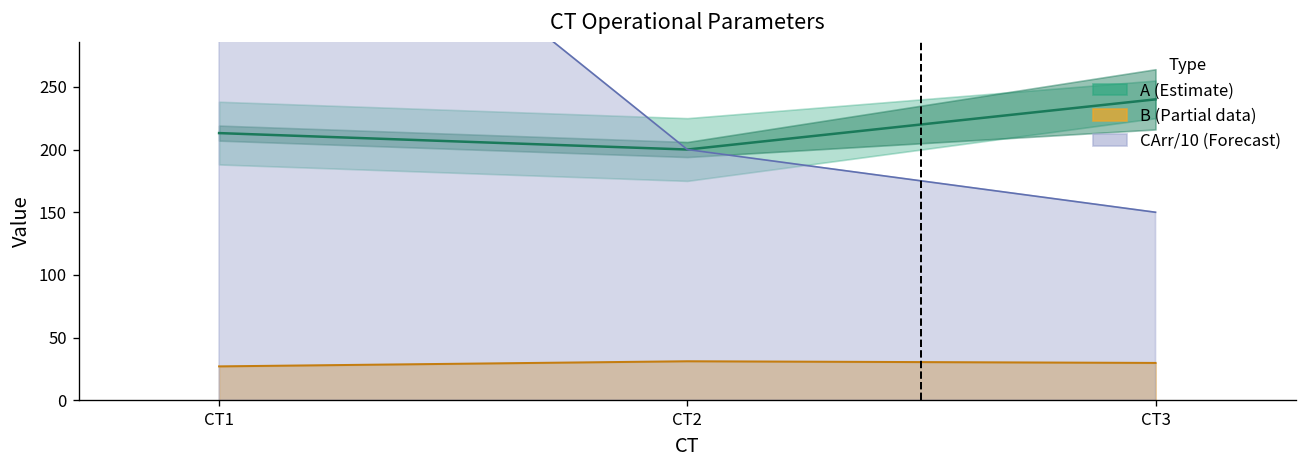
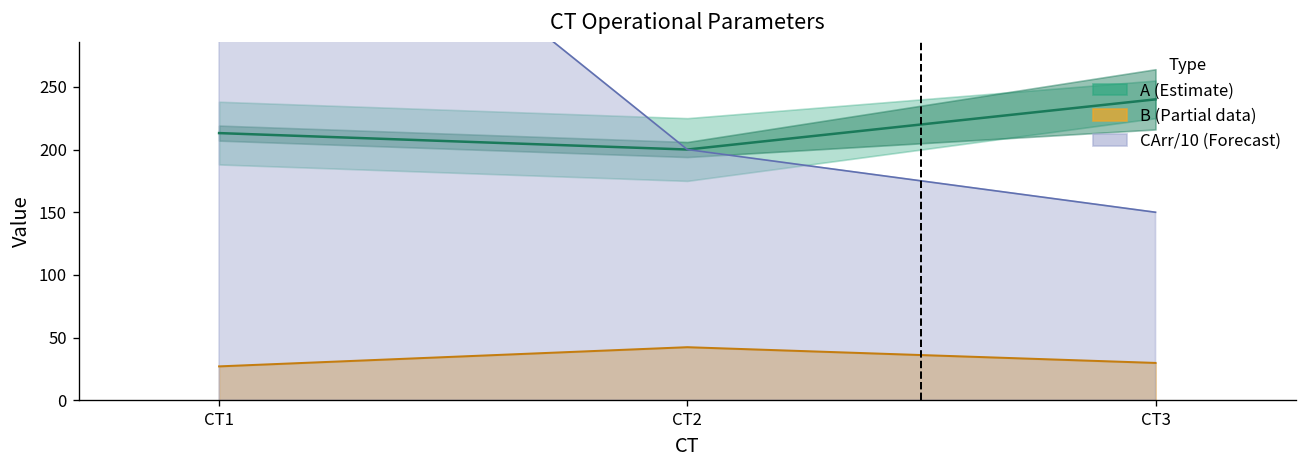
  {
    "B (Partial data)": {
      "CT1": 27,
-     "CT2": 31,
+     "CT2": 42,
      "CT3": 30
    },
    "CArr/10 (Forecast)": {
      "CT3": 150
    }
  }
